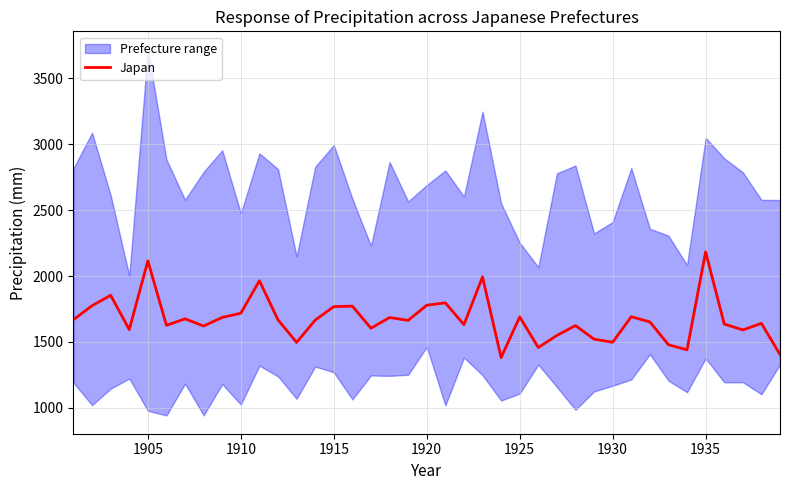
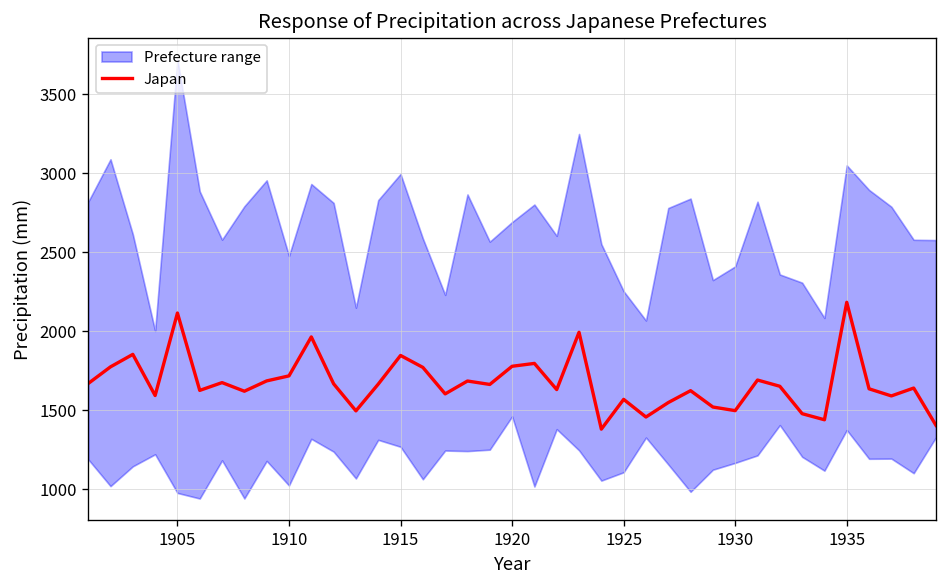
  {
    "Japan": {
      "1905": 2120,
      "1910": 1720,
-     "1915": 1770,
+     "1915": 1850,
      "1920": 1780,
-     "1925": 1690,
+     "1925": 1570,
      "1930": 1500,
      "1935": 2180
    }
  }
